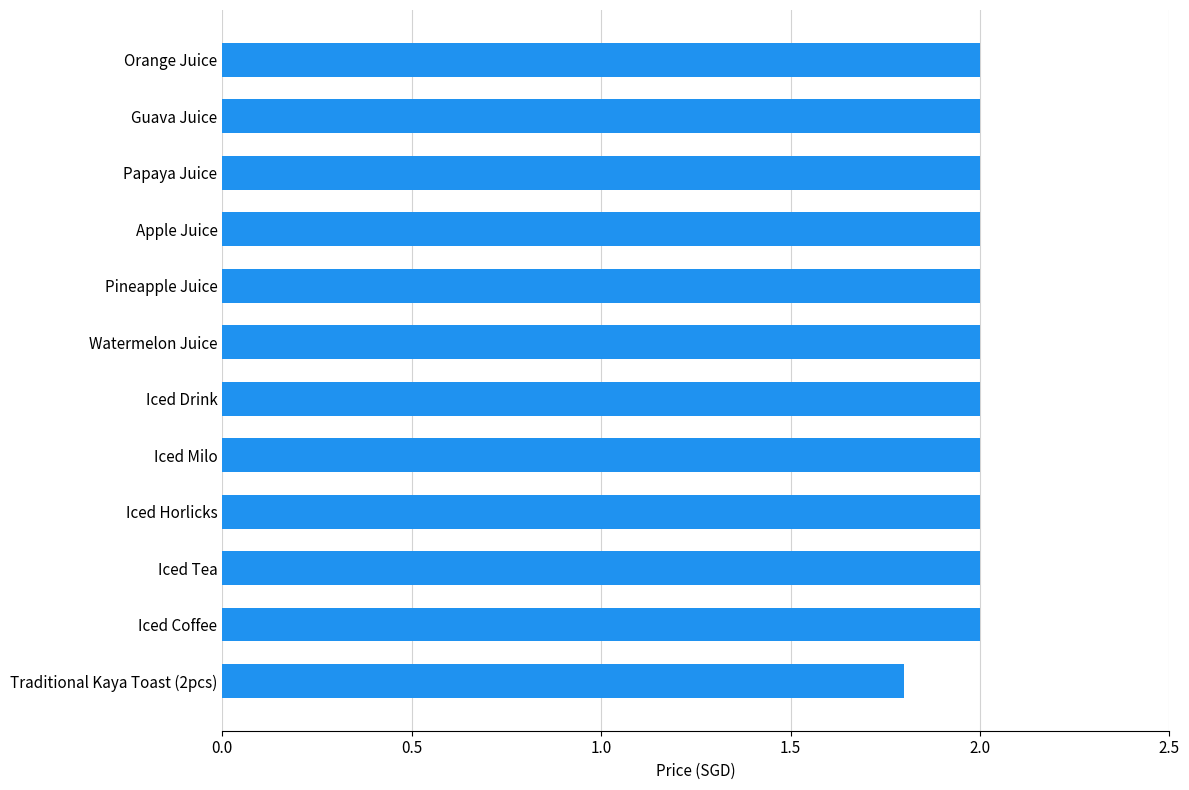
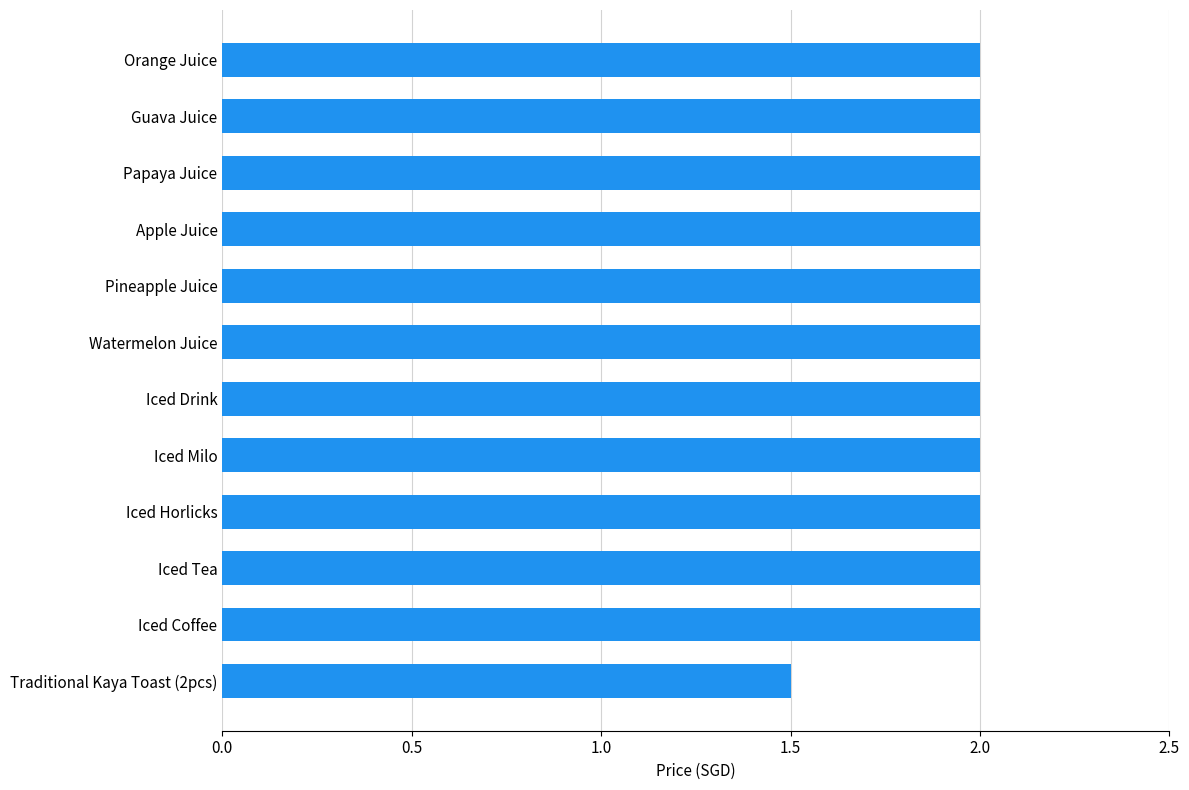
  {
    "Orange Juice": 2.0,
    "Guava Juice": 2.0,
    "Papaya Juice": 2.0,
    "Apple Juice": 2.0,
    "Pineapple Juice": 2.0,
    "Watermelon Juice": 2.0,
    "Iced Drink": 2.0,
    "Iced Milo": 2.0,
    "Iced Horlicks": 2.0,
    "Iced Tea": 2.0,
    "Iced Coffee": 2.0,
-   "Traditional Kaya Toast (2pcs)": 1.8
+   "Traditional Kaya Toast (2pcs)": 1.5
  }
